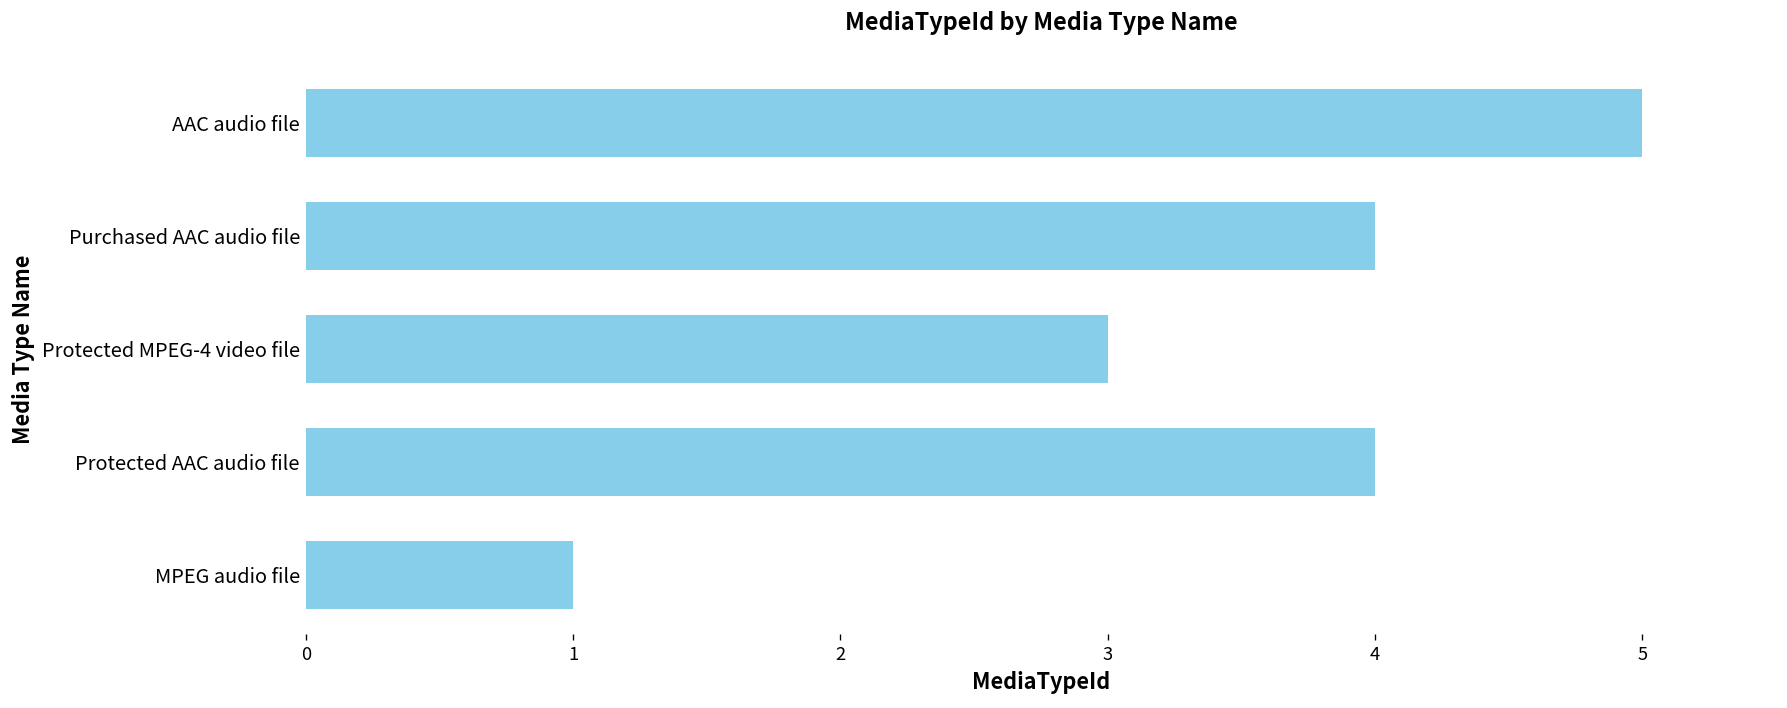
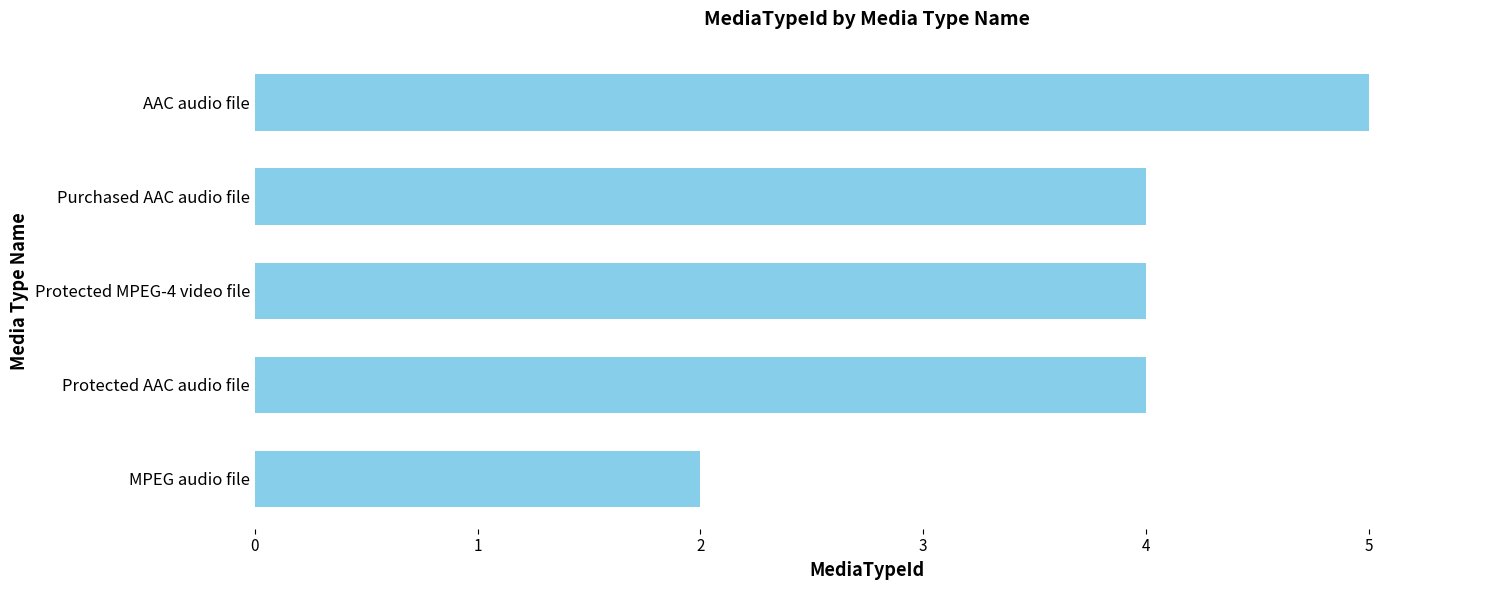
  {
    "AAC audio file": 5,
    "Purchased AAC audio file": 4,
-   "Protected MPEG-4 video file": 3,
+   "Protected MPEG-4 video file": 4,
    "Protected AAC audio file": 4,
-   "MPEG audio file": 1
+   "MPEG audio file": 2
  }
